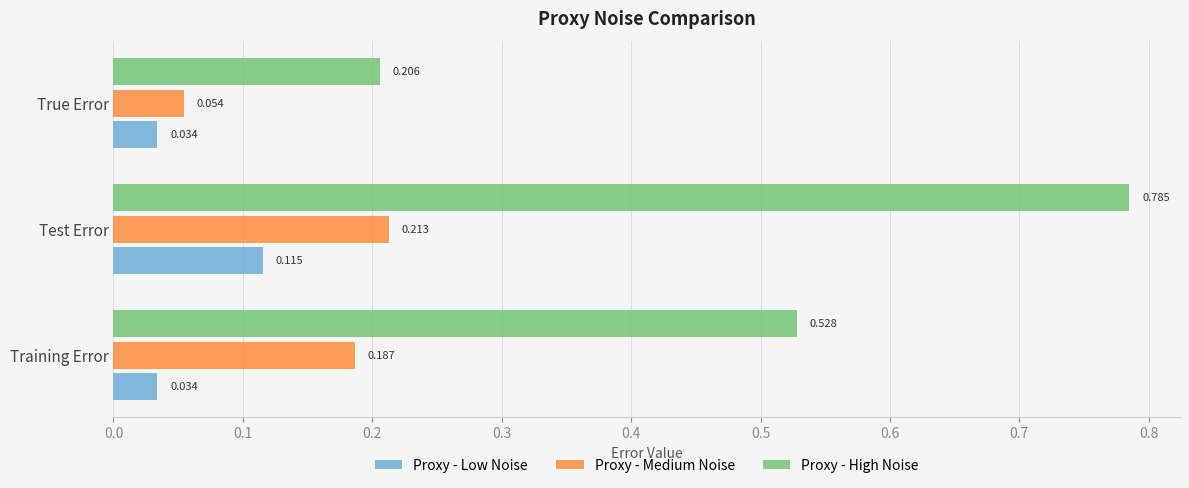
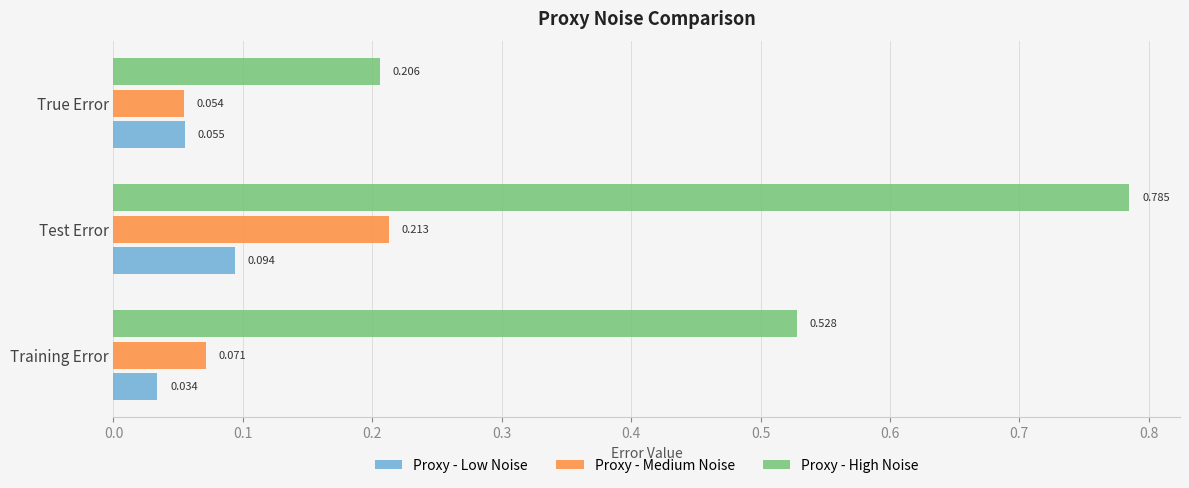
  {
    "Proxy - Low Noise": {
-     "True Error": 0.034,
-     "Test Error": 0.115,
+     "True Error": 0.055,
+     "Test Error": 0.094,
      "Training Error": 0.034
    },
    "Proxy - Medium Noise": {
      "True Error": 0.054,
      "Test Error": 0.213,
-     "Training Error": 0.187
+     "Training Error": 0.071
    },
    "Proxy - High Noise": {
      "True Error": 0.206,
      "Test Error": 0.785,
      "Training Error": 0.528
    }
  }
